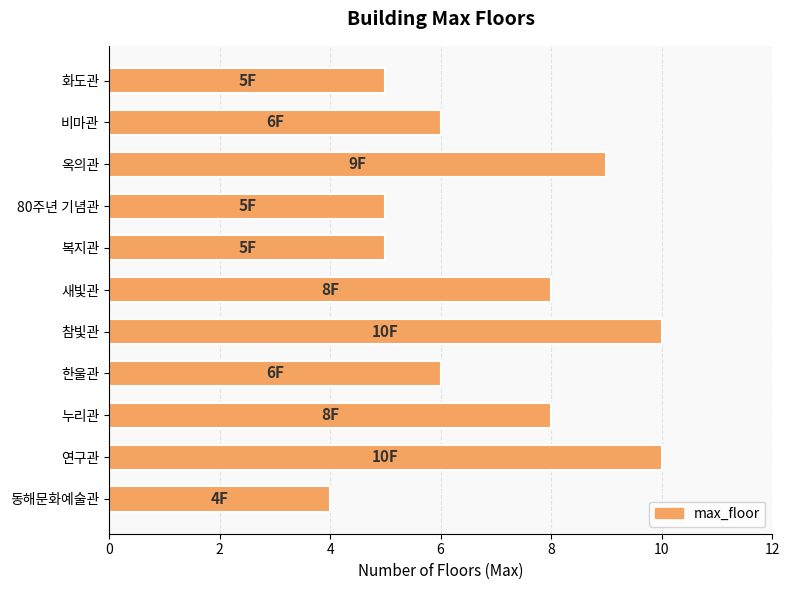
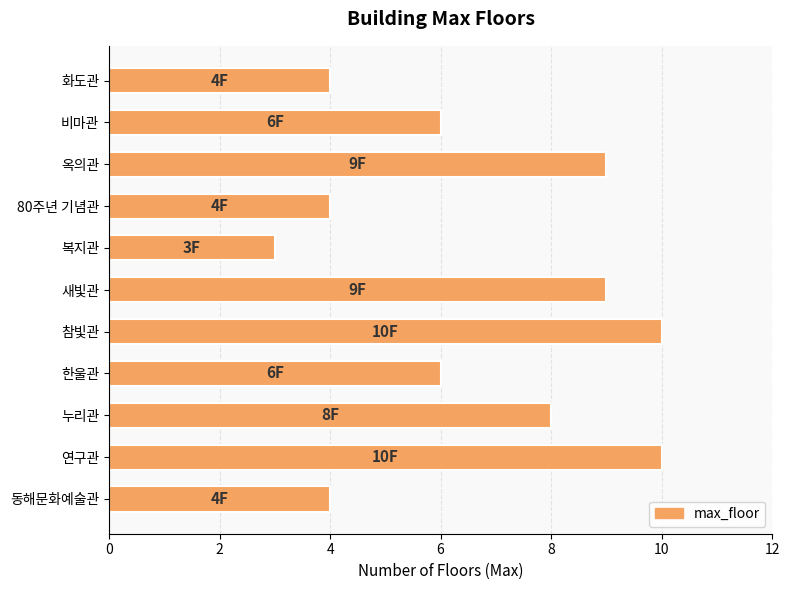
  {
-   "화도관": "5F",
+   "화도관": "4F",
    "비마관": "6F",
    "옥의관": "9F",
-   "80주년 기념관": "5F",
-   "복지관": "5F",
-   "새빛관": "8F",
+   "80주년 기념관": "4F",
+   "복지관": "3F",
+   "새빛관": "9F",
    "참빛관": "10F",
    "한울관": "6F",
    "누리관": "8F",
    "연구관": "10F",
    "동해문화예술관": "4F"
  }
